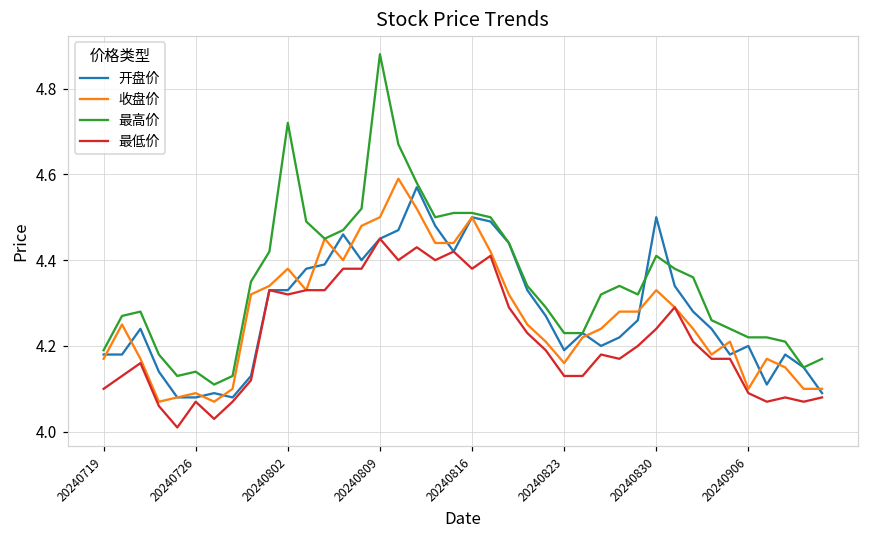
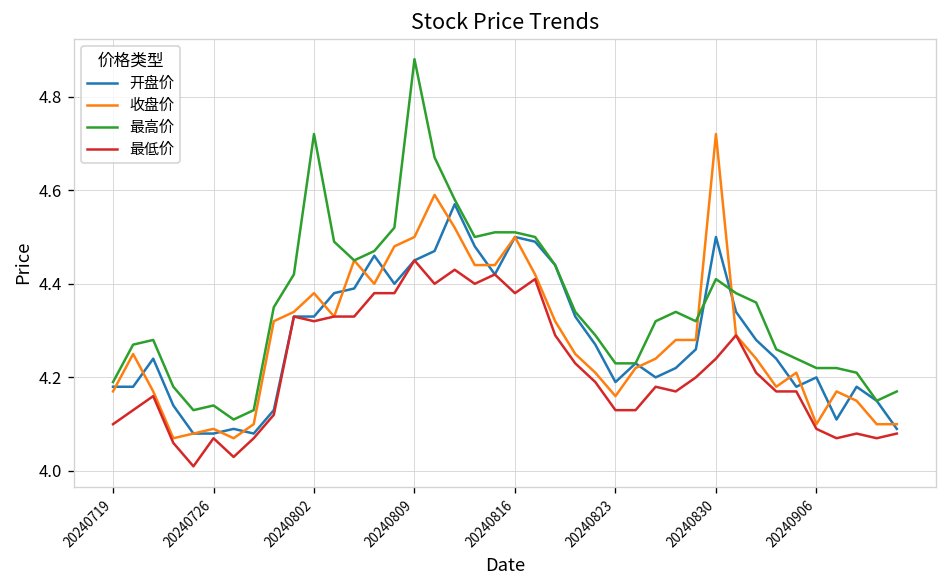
  {
    "开盘价": {
      "20240719": 4.18,
      "20240726": 4.08,
      "20240802": 4.33,
      "20240823": 4.19,
      "20240830": 4.50,
      "20240906": 4.20
    },
    "收盘价": {
      "20240719": 4.17,
      "20240726": 4.09,
      "20240802": 4.38,
      "20240809": 4.50,
      "20240823": 4.16,
-     "20240830": 4.33,
+     "20240830": 4.72,
      "20240906": 4.10
    },
    "最高价": {
      "20240719": 4.19,
      "20240726": 4.14,
      "20240802": 4.72,
      "20240809": 4.88,
      "20240816": 4.51,
      "20240823": 4.23,
      "20240830": 4.41,
      "20240906": 4.22
    },
    "最低价": {
      "20240719": 4.10,
      "20240726": 4.07,
      "20240802": 4.32,
      "20240816": 4.38,
      "20240823": 4.13,
      "20240830": 4.24,
      "20240906": 4.09
    }
  }
